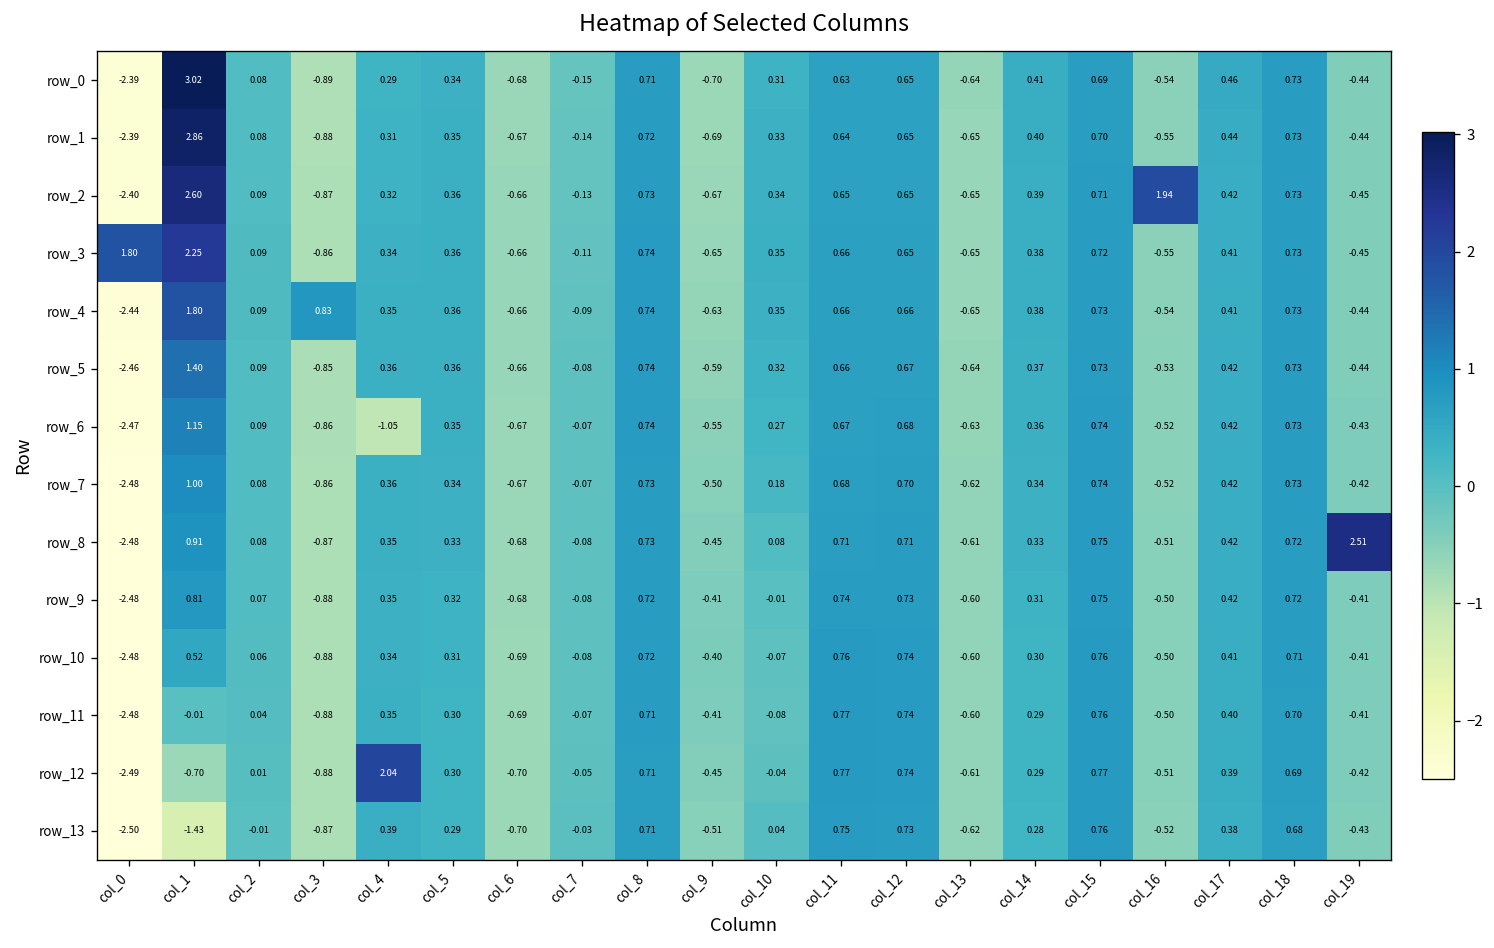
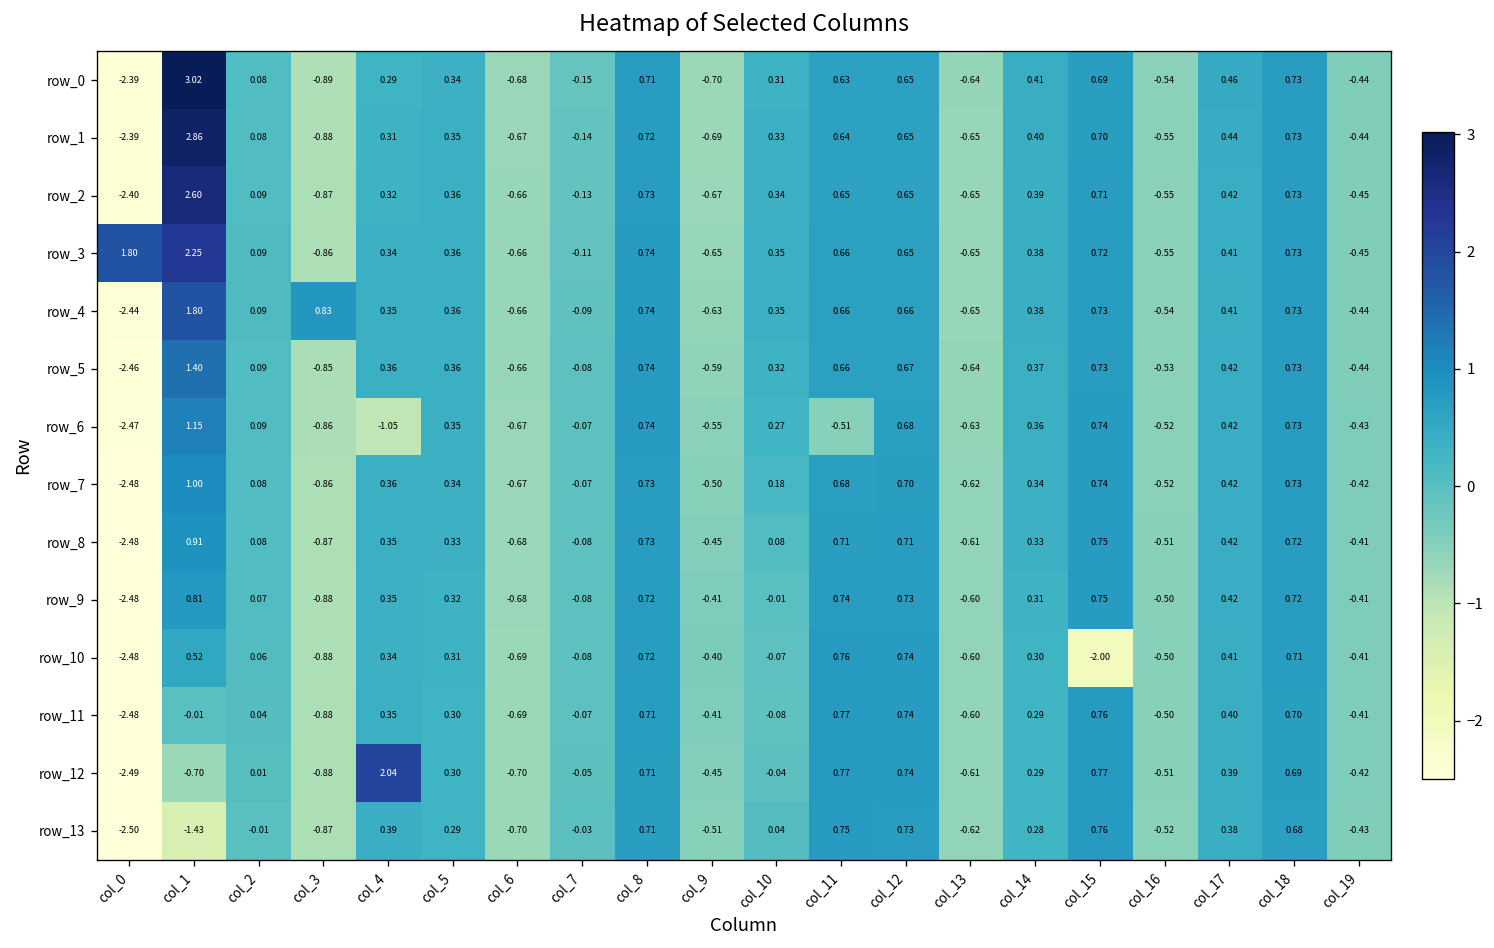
  {
    "row_2": {
      "col_0": -2.40,
      "col_1": 2.60,
      "col_2": 0.09,
      "col_3": -0.87,
      "col_4": 0.32,
      "col_5": 0.36,
      "col_6": -0.66,
      "col_7": -0.13,
      "col_8": 0.73,
      "col_9": -0.67,
      "col_10": 0.34,
      "col_11": 0.65,
      "col_12": 0.65,
      "col_13": -0.65,
      "col_14": 0.39,
      "col_15": 0.71,
-     "col_16": 1.94,
+     "col_16": -0.55,
      "col_17": 0.42,
      "col_18": 0.73,
      "col_19": -0.45
    },
    "row_6": {
      "col_0": -2.47,
      "col_1": 1.15,
      "col_2": 0.09,
      "col_3": -0.86,
      "col_4": -1.05,
      "col_5": 0.35,
      "col_6": -0.67,
      "col_7": -0.07,
      "col_8": 0.74,
      "col_9": -0.55,
      "col_10": 0.27,
-     "col_11": 0.67,
+     "col_11": -0.51,
      "col_12": 0.68,
      "col_13": -0.63,
      "col_14": 0.36,
      "col_15": 0.74,
      "col_16": -0.52,
      "col_17": 0.42,
      "col_18": 0.73,
      "col_19": -0.43
    },
    "row_8": {
      "col_0": -2.48,
      "col_1": 0.91,
      "col_2": 0.08,
      "col_3": -0.87,
      "col_4": 0.35,
      "col_5": 0.33,
      "col_6": -0.68,
      "col_7": -0.08,
      "col_8": 0.73,
      "col_9": -0.45,
      "col_10": 0.08,
      "col_11": 0.71,
      "col_12": 0.71,
      "col_13": -0.61,
      "col_14": 0.33,
      "col_15": 0.75,
      "col_16": -0.51,
      "col_17": 0.42,
      "col_18": 0.72,
-     "col_19": 2.51
+     "col_19": -0.41
    },
    "row_10": {
      "col_0": -2.48,
      "col_1": 0.52,
      "col_2": 0.06,
      "col_3": -0.88,
      "col_4": 0.34,
      "col_5": 0.31,
      "col_6": -0.69,
      "col_7": -0.08,
      "col_8": 0.72,
      "col_9": -0.40,
      "col_10": -0.07,
      "col_11": 0.76,
      "col_12": 0.74,
      "col_13": -0.60,
      "col_14": 0.30,
-     "col_15": 0.76,
+     "col_15": -2.00,
      "col_16": -0.50,
      "col_17": 0.41,
      "col_18": 0.71,
      "col_19": -0.41
    }
  }
